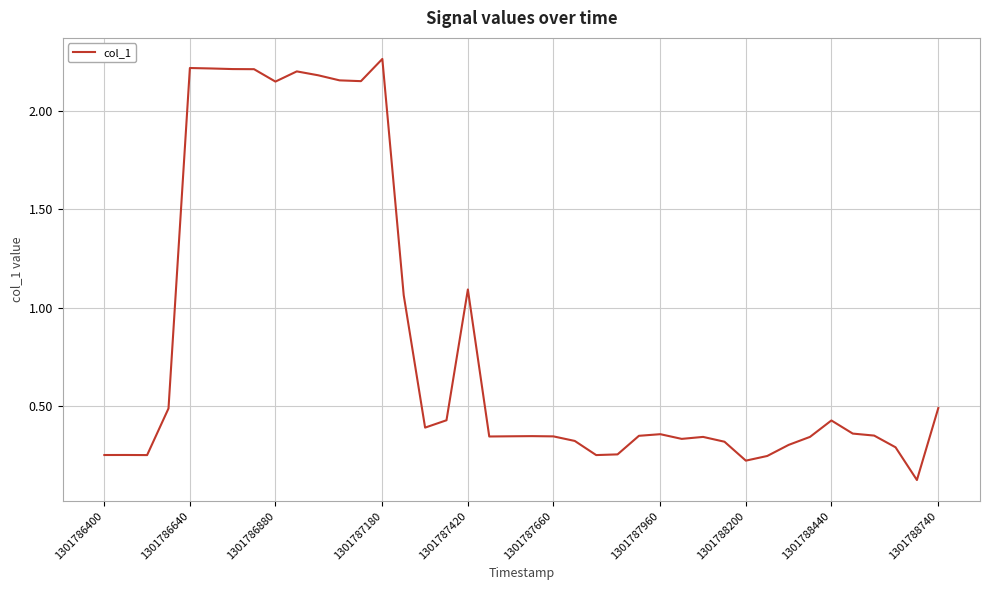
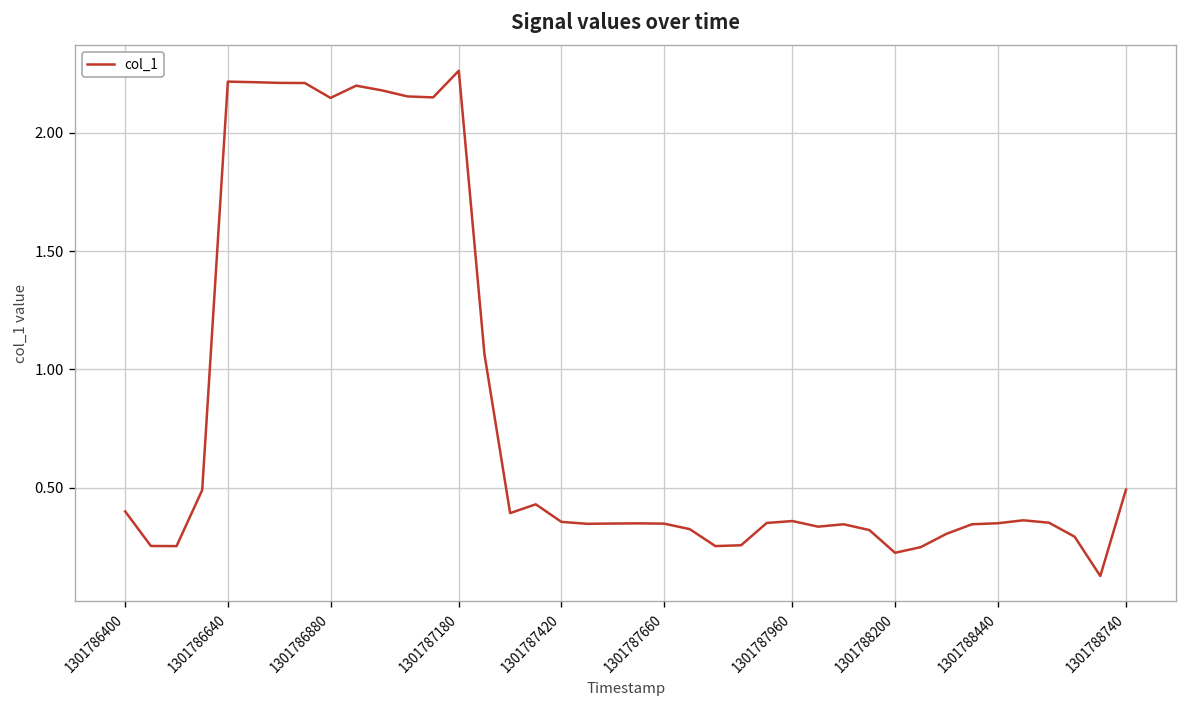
  {
-   "1301786400": 0.25,
+   "1301786400": 0.40,
    "1301786640": 2.22,
    "1301786880": 2.15,
    "1301787180": 2.26,
-   "1301787420": 1.09,
+   "1301787420": 0.36,
    "1301787660": 0.35,
    "1301787960": 0.36,
    "1301788200": 0.22,
-   "1301788440": 0.43,
+   "1301788440": 0.35,
    "1301788740": 0.49
  }
